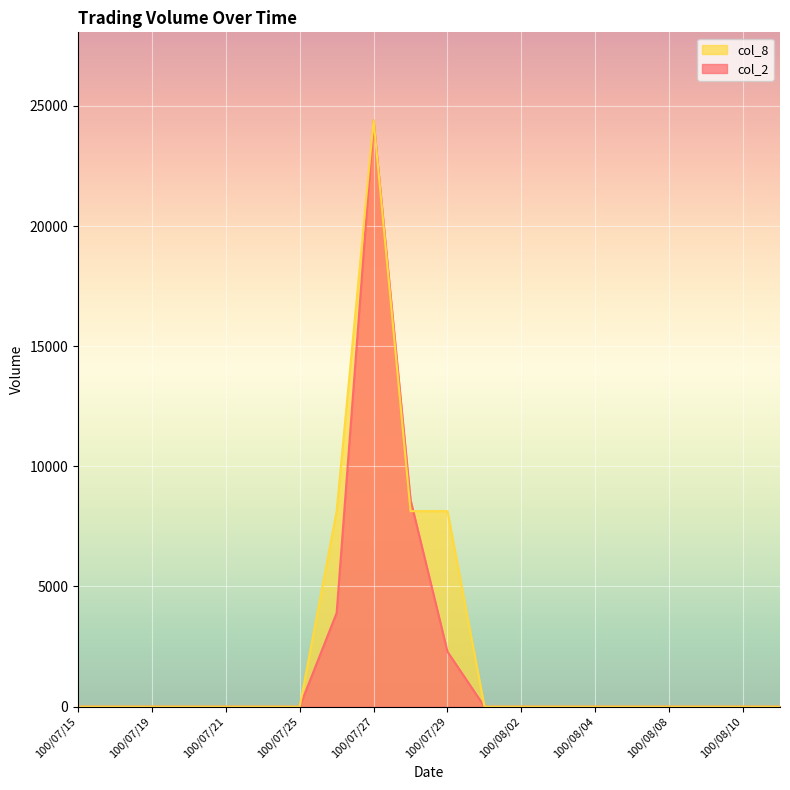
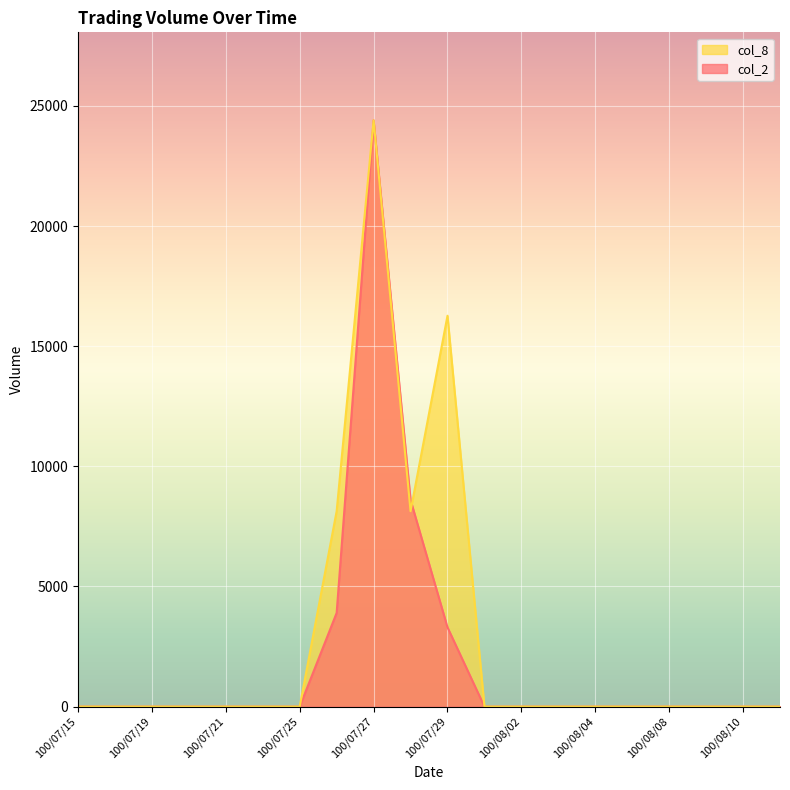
  {
    "col_8": {
-     "100/07/29": 8100
+     "100/07/29": 16300
    },
    "col_2": {
-     "100/07/29": 2300
+     "100/07/29": 3300
    }
  }
